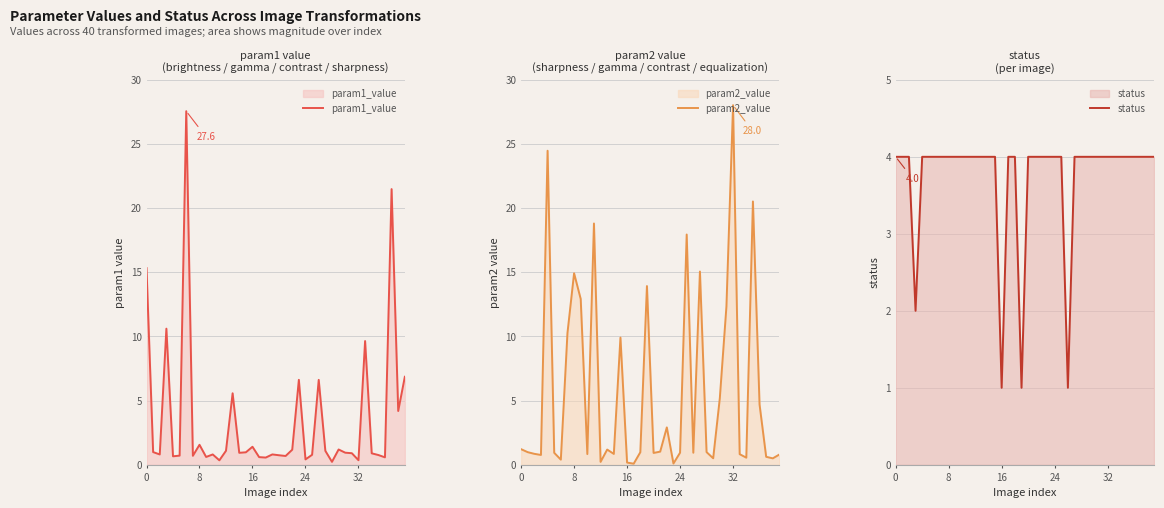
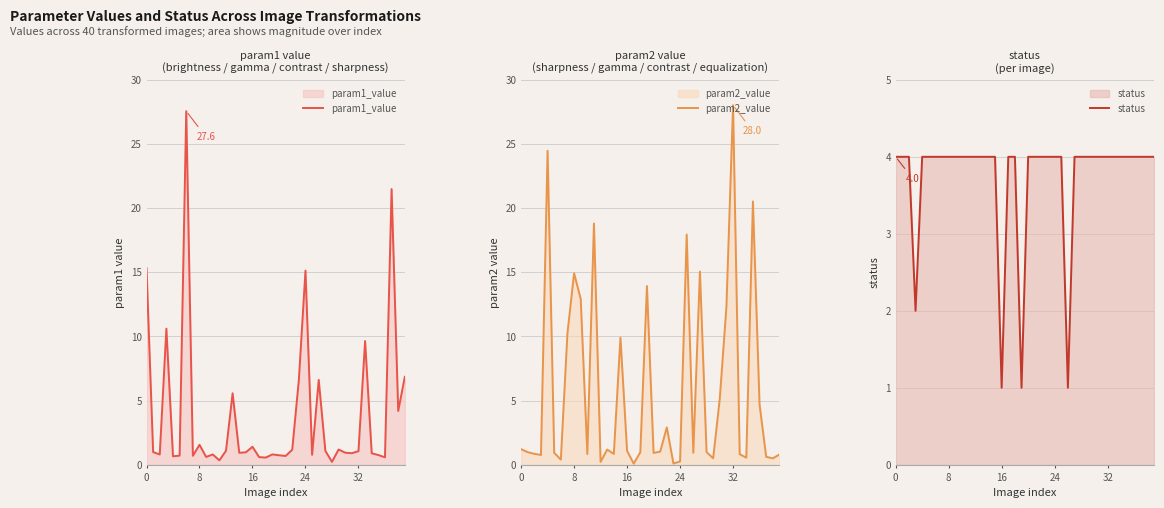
  {
    "param1 value (brightness / gamma / contrast / sharpness)": {
      "0": 15.3,
      "8": 1.6,
      "16": 1.4,
-     "24": 0.4,
-     "32": 0.4
+     "24": 15.1,
+     "32": 1.1
    },
    "param2 value (sharpness / gamma / contrast / equalization)": {
      "0": 1.2,
      "8": 14.9,
-     "16": 0.2,
-     "24": 0.9
+     "16": 1.1,
+     "24": 0.3
    },
    "status (per image)": {
      "8": 4.0,
      "16": 1.0,
      "24": 4.0,
      "32": 4.0
    }
  }
